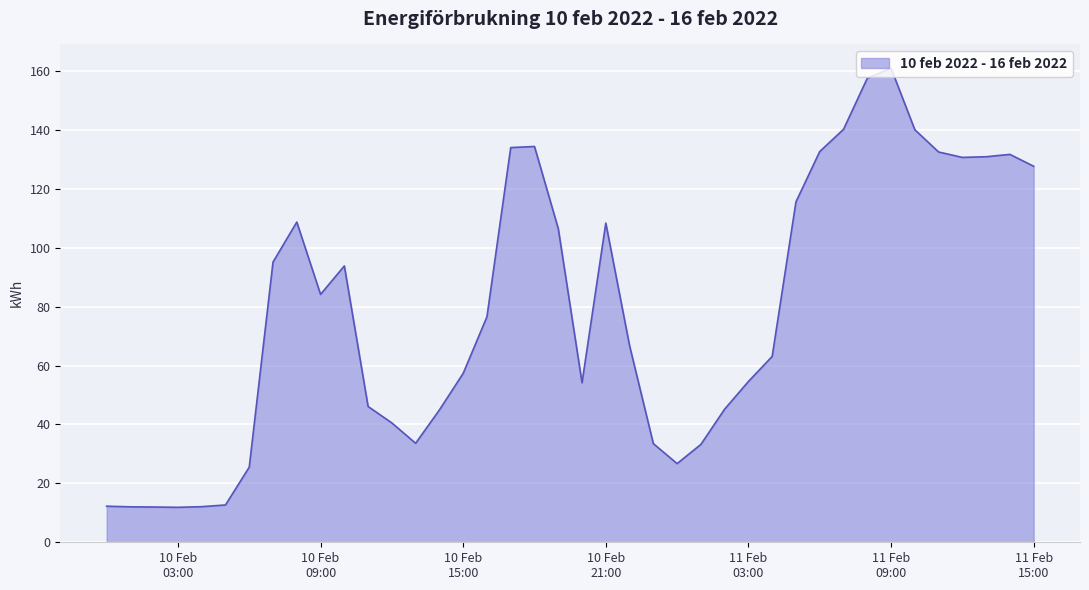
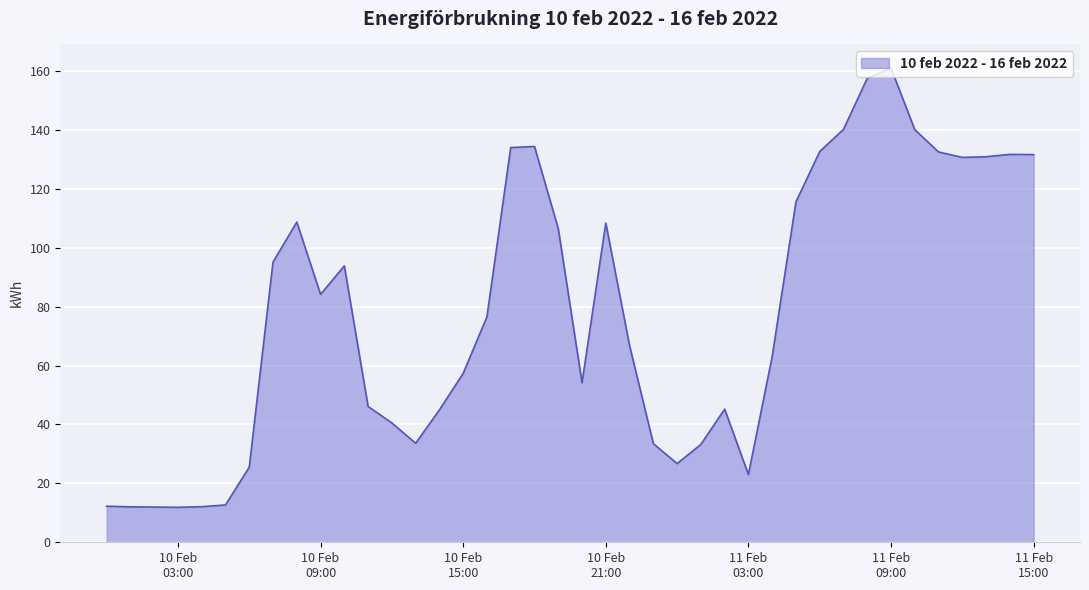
  {
    "10 Feb 03:00": 12,
    "10 Feb 09:00": 84,
    "10 Feb 15:00": 57,
    "10 Feb 21:00": 108,
-   "11 Feb 03:00": 55,
-   "11 Feb 15:00": 128
+   "11 Feb 03:00": 23,
+   "11 Feb 15:00": 132
  }
